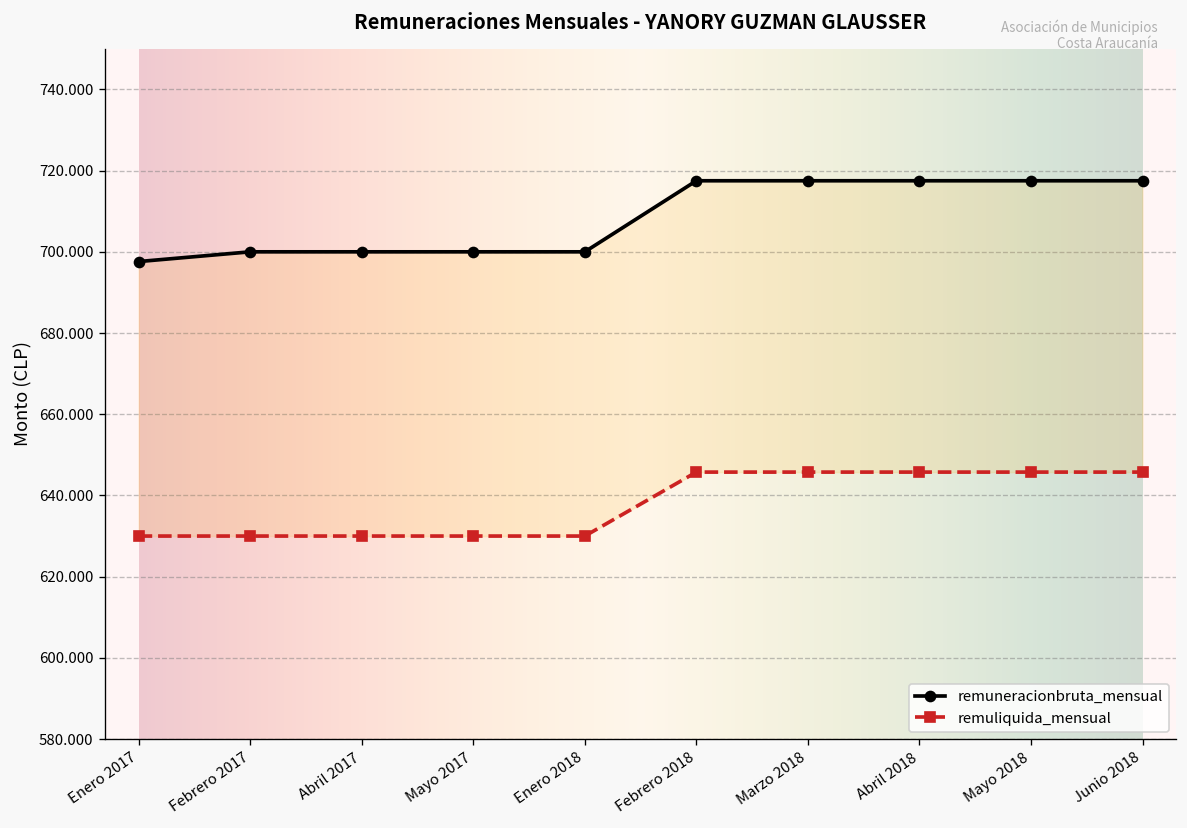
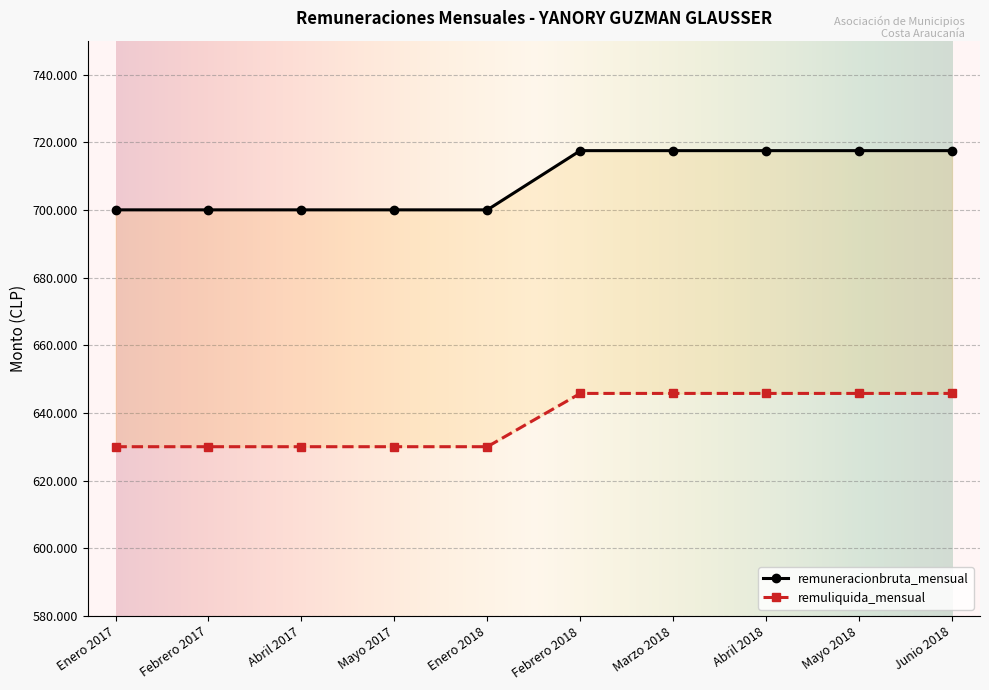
  {
    "remuneracionbruta_mensual": {
-     "Enero 2017": 698,
+     "Enero 2017": 700,
      "Febrero 2017": 700,
      "Abril 2017": 700,
      "Mayo 2017": 700,
      "Enero 2018": 700,
      "Febrero 2018": 718,
      "Marzo 2018": 718,
      "Abril 2018": 718,
      "Mayo 2018": 718,
      "Junio 2018": 718
    },
    "remuliquida_mensual": {
      "Enero 2017": 630,
      "Febrero 2017": 630,
      "Abril 2017": 630,
      "Mayo 2017": 630,
      "Enero 2018": 630,
      "Febrero 2018": 646,
      "Marzo 2018": 646,
      "Abril 2018": 646,
      "Mayo 2018": 646,
      "Junio 2018": 646
    }
  }
